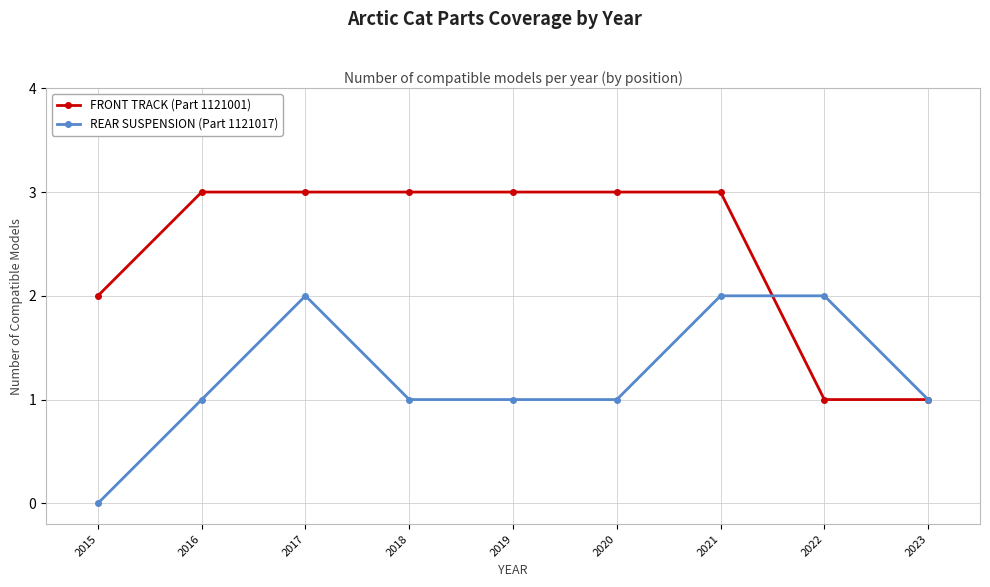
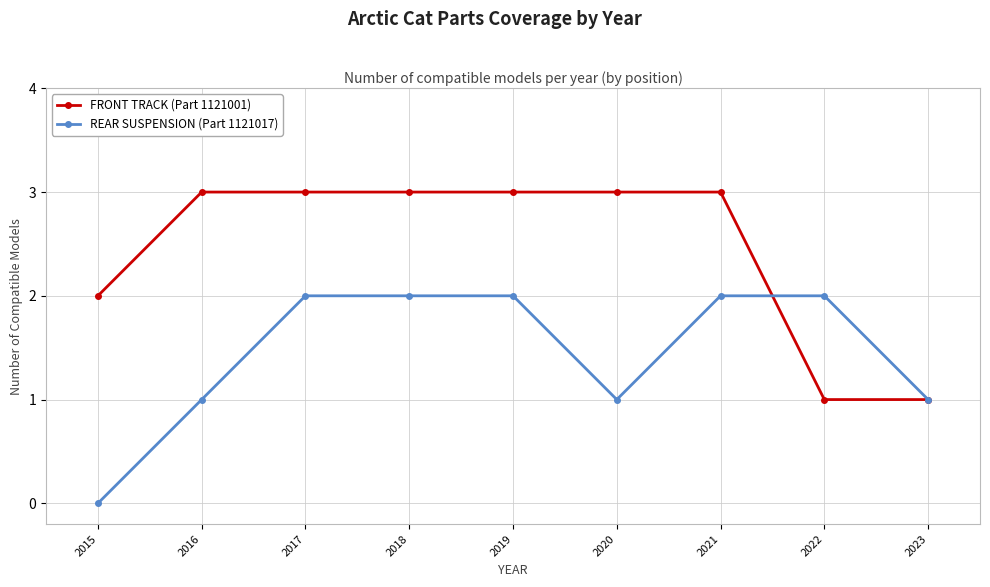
  {
    "FRONT TRACK (Part 1121001)": {
      "2015": 2,
      "2016": 3,
      "2017": 3,
      "2018": 3,
      "2019": 3,
      "2020": 3,
      "2021": 3,
      "2022": 1
    },
    "REAR SUSPENSION (Part 1121017)": {
      "2015": 0,
      "2016": 1,
      "2017": 2,
-     "2018": 1,
-     "2019": 1,
+     "2018": 2,
+     "2019": 2,
      "2020": 1,
      "2021": 2,
      "2022": 2
    }
  }
